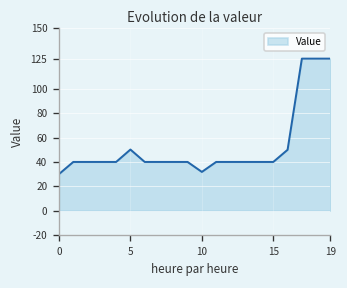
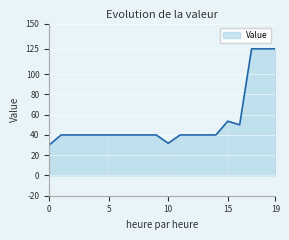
  {
    "0": 30,
-   "5": 50,
+   "5": 40,
    "10": 32,
-   "15": 40,
+   "15": 54,
    "19": 125
  }
